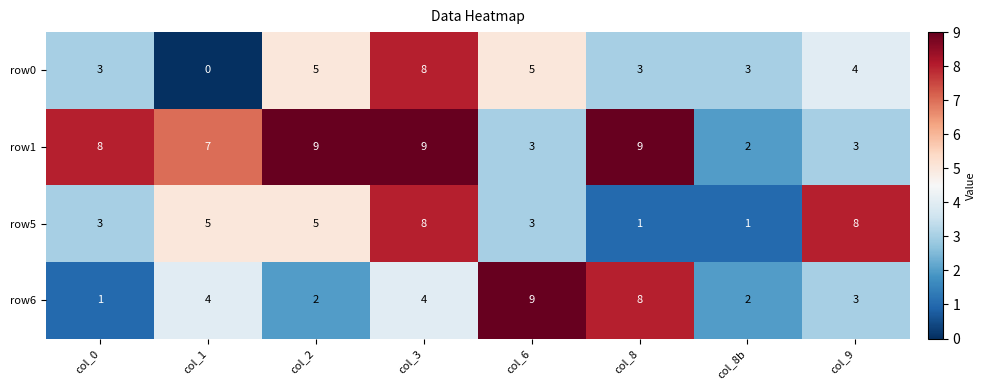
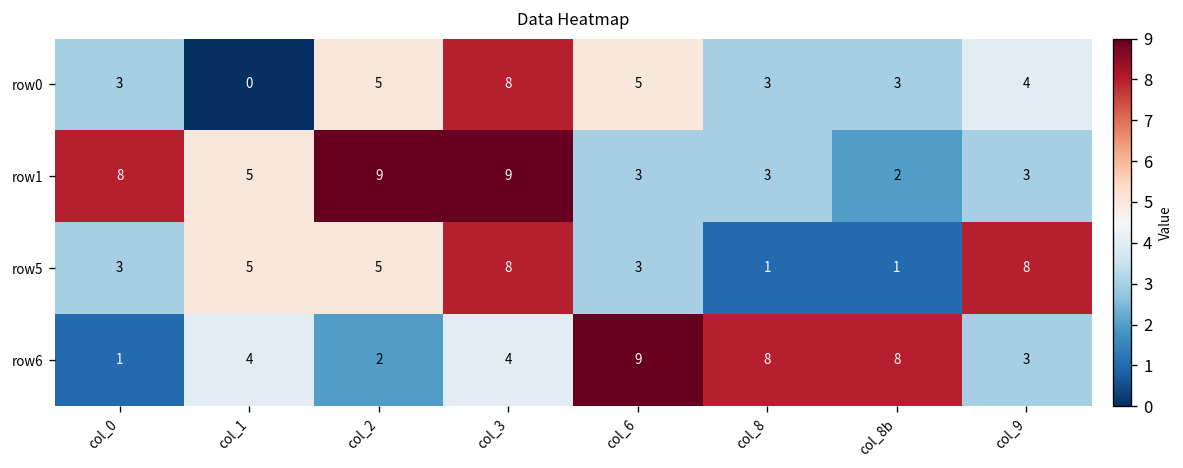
  {
    "row0": {
      "col_0": 3,
      "col_1": 0,
      "col_2": 5,
      "col_3": 8,
      "col_6": 5,
      "col_8": 3,
      "col_8b": 3,
      "col_9": 4
    },
    "row1": {
      "col_0": 8,
-     "col_1": 7,
+     "col_1": 5,
      "col_2": 9,
      "col_3": 9,
      "col_6": 3,
-     "col_8": 9,
+     "col_8": 3,
      "col_8b": 2,
      "col_9": 3
    },
    "row5": {
      "col_0": 3,
      "col_1": 5,
      "col_2": 5,
      "col_3": 8,
      "col_6": 3,
      "col_8": 1,
      "col_8b": 1,
      "col_9": 8
    },
    "row6": {
      "col_0": 1,
      "col_1": 4,
      "col_2": 2,
      "col_3": 4,
      "col_6": 9,
      "col_8": 8,
-     "col_8b": 2,
+     "col_8b": 8,
      "col_9": 3
    }
  }
